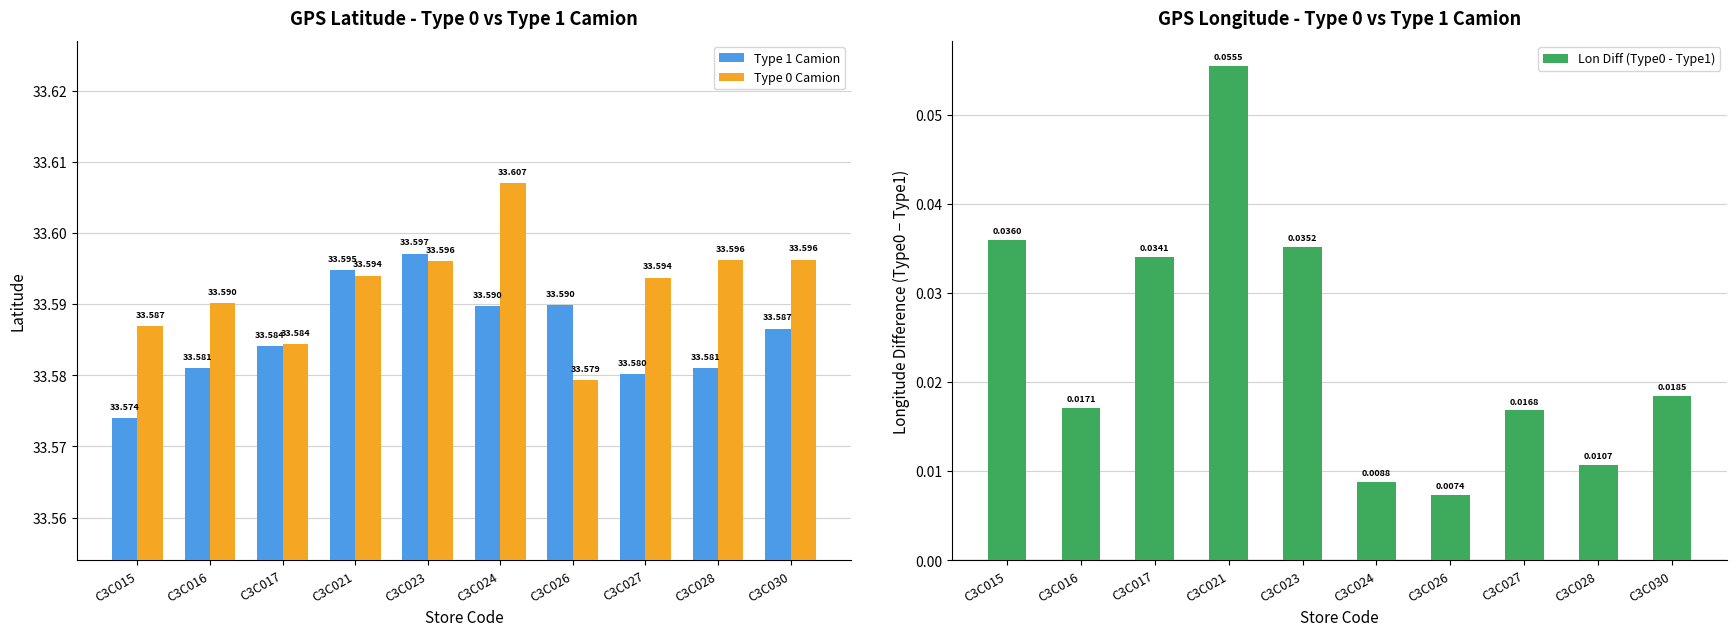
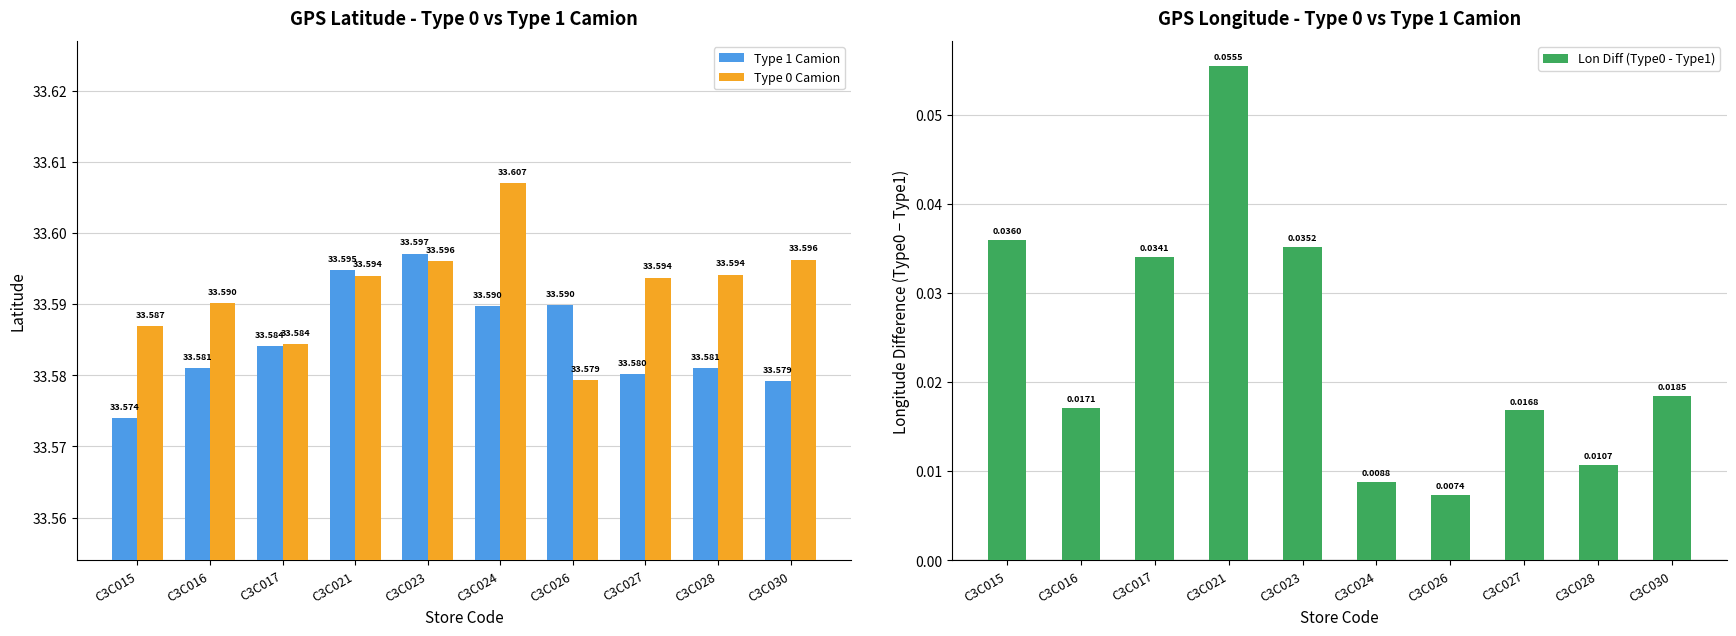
  {
    "GPS Latitude - Type 0 vs Type 1 Camion": {
      "Type 1 Camion": {
        "C3C015": 33.574,
        "C3C016": 33.581,
        "C3C017": 33.584,
        "C3C021": 33.595,
        "C3C023": 33.597,
        "C3C024": 33.590,
        "C3C026": 33.590,
        "C3C027": 33.580,
        "C3C028": 33.581,
-       "C3C030": 33.587
+       "C3C030": 33.579
      },
      "Type 0 Camion": {
        "C3C015": 33.587,
        "C3C016": 33.590,
        "C3C017": 33.584,
        "C3C021": 33.594,
        "C3C023": 33.596,
        "C3C024": 33.607,
        "C3C026": 33.579,
        "C3C027": 33.594,
-       "C3C028": 33.596,
+       "C3C028": 33.594,
        "C3C030": 33.596
      }
    },
    "GPS Longitude - Type 0 vs Type 1 Camion": {
      "C3C015": 0.0360,
      "C3C016": 0.0171,
      "C3C017": 0.0341,
      "C3C021": 0.0555,
      "C3C023": 0.0352,
      "C3C024": 0.0088,
      "C3C026": 0.0074,
      "C3C027": 0.0168,
      "C3C028": 0.0107,
      "C3C030": 0.0185
    }
  }
